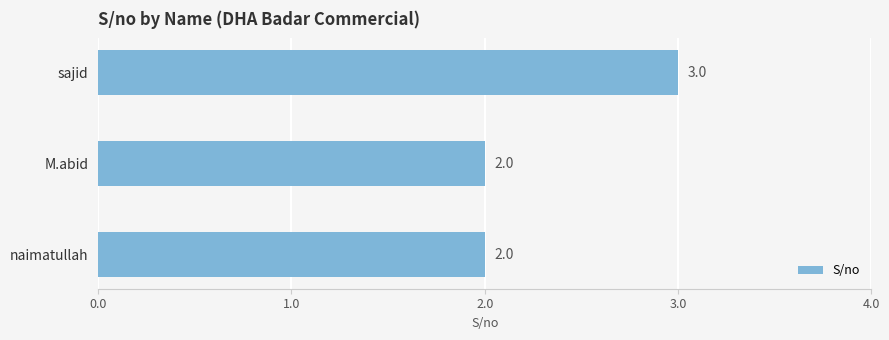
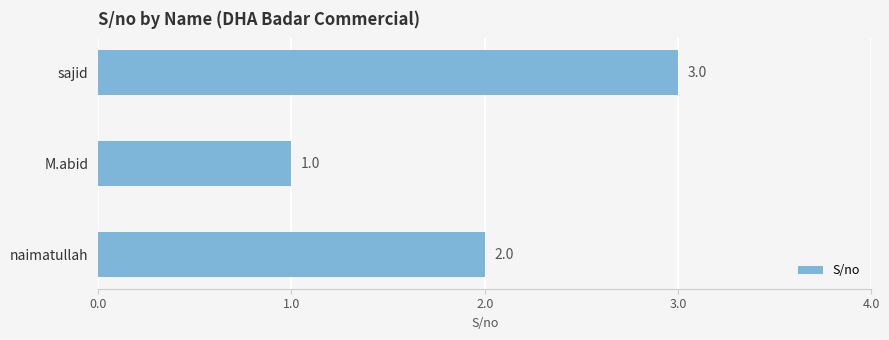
  {
    "sajid": 3.0,
-   "M.abid": 2.0,
+   "M.abid": 1.0,
    "naimatullah": 2.0
  }
